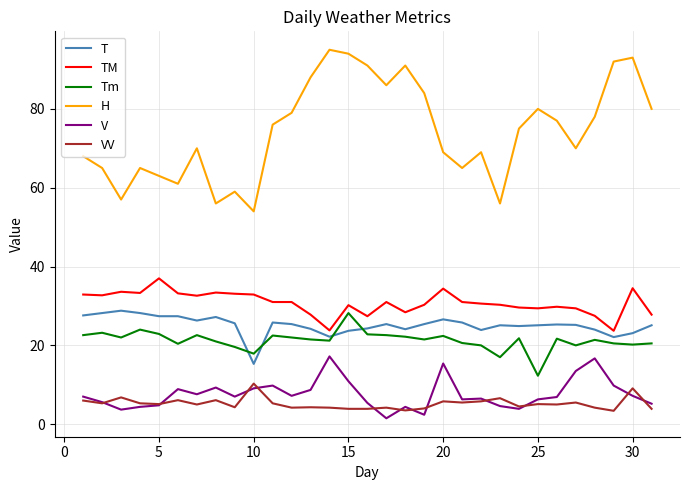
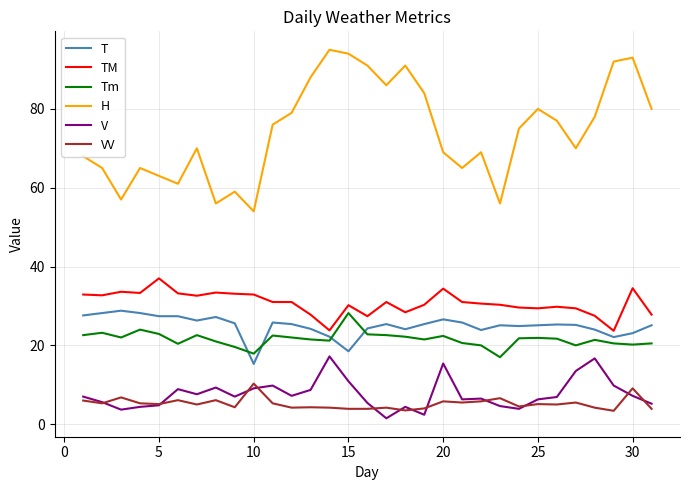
  {
    "T": {
      "5": 27,
      "10": 15,
-     "15": 24,
+     "15": 19,
      "20": 27,
      "25": 25,
      "30": 23
    },
    "TM": {
      "5": 37,
      "10": 33,
      "15": 30,
      "20": 34,
      "25": 29,
      "30": 35
    },
    "Tm": {
      "5": 23,
      "10": 18,
      "15": 28,
      "20": 22,
-     "25": 12,
+     "25": 22,
      "30": 20
    },
    "H": {
      "5": 63,
      "10": 54,
      "15": 94,
      "20": 69,
      "25": 80,
      "30": 93
    },
    "V": {
      "10": 9,
      "15": 11,
      "20": 15,
      "25": 6,
      "30": 7
    },
    "VV": {
      "10": 10,
      "15": 4,
      "20": 6,
      "25": 5,
      "30": 9
    }
  }
